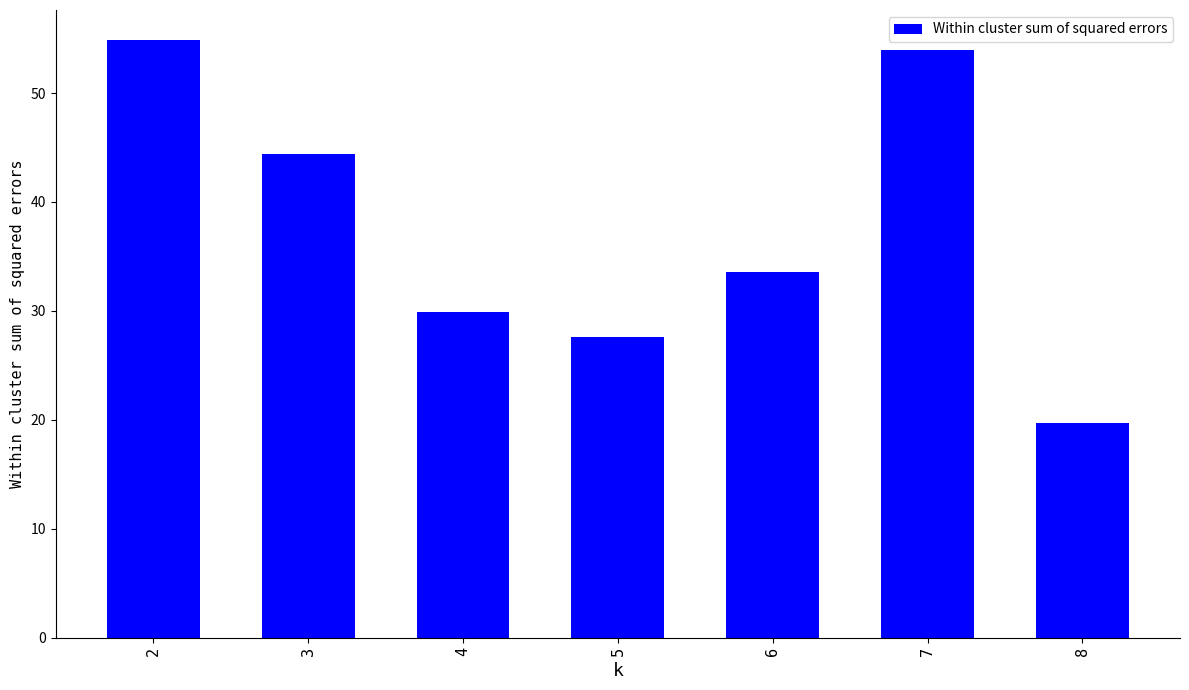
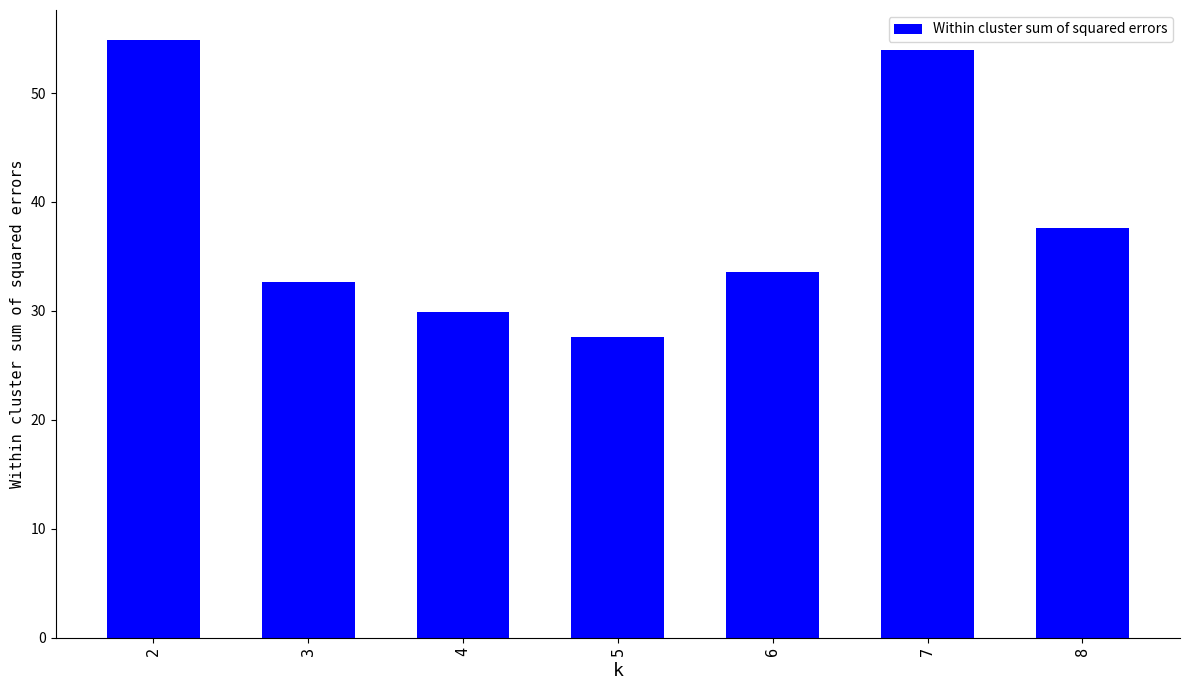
  {
    "2": 54.9,
-   "3": 44.4,
+   "3": 32.6,
    "4": 29.9,
    "5": 27.6,
    "6": 33.6,
    "7": 54.0,
-   "8": 19.7
+   "8": 37.6
  }
